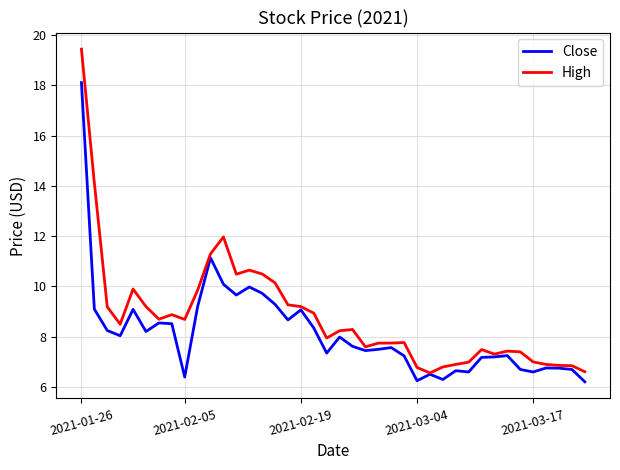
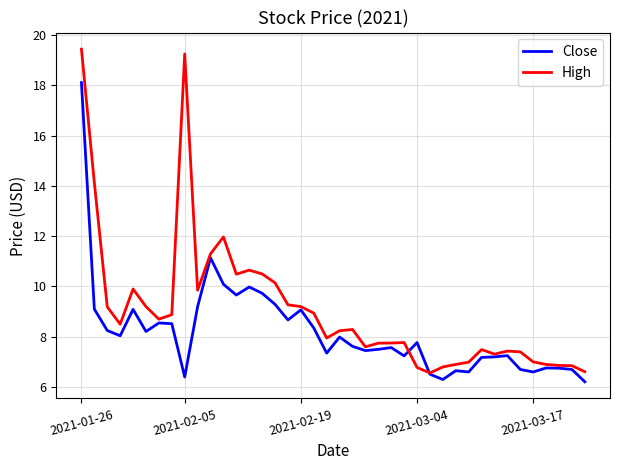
  {
    "Close": {
      "2021-01-26": 18.1,
      "2021-02-05": 6.4,
      "2021-02-19": 9.1,
-     "2021-03-04": 6.3,
+     "2021-03-04": 7.8,
      "2021-03-17": 6.6
    },
    "High": {
      "2021-01-26": 19.4,
-     "2021-02-05": 8.7,
+     "2021-02-05": 19.3,
      "2021-02-19": 9.2,
      "2021-03-04": 6.8,
      "2021-03-17": 7.0
    }
  }
